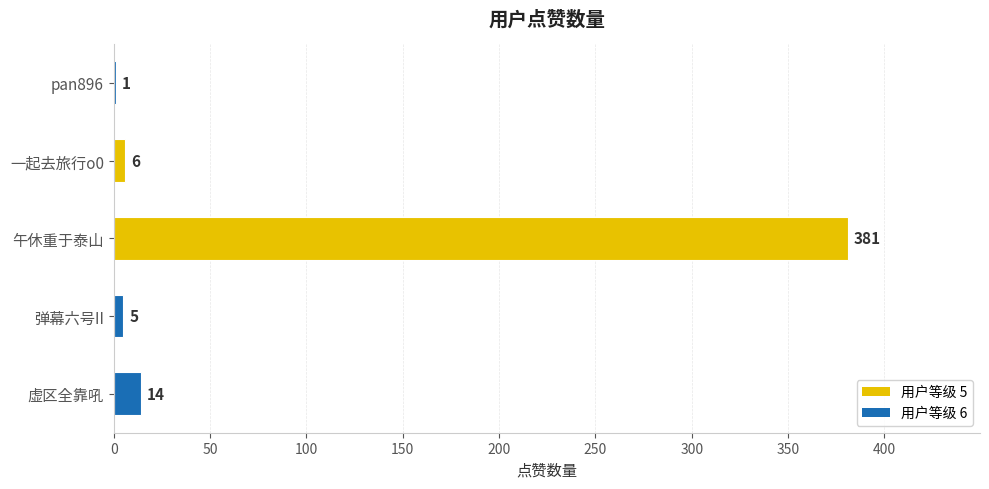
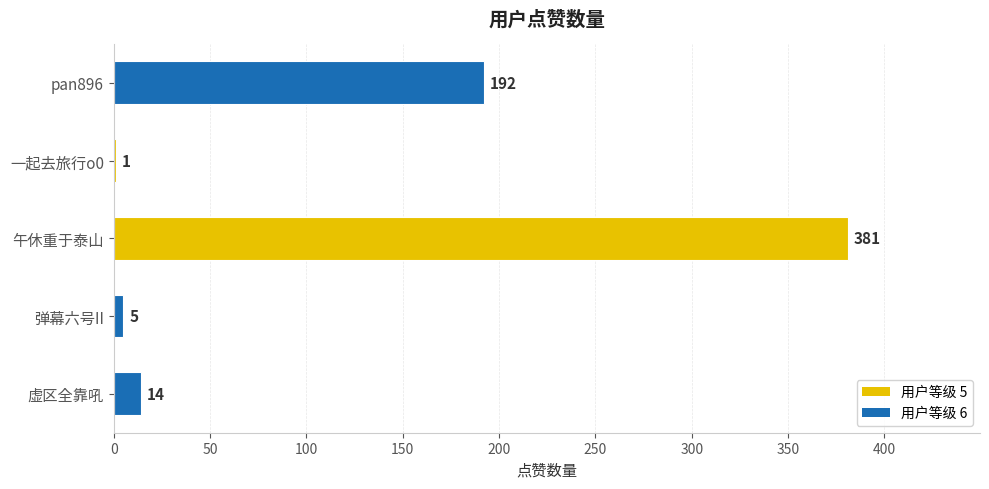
  {
-   "pan896": 1,
-   "一起去旅行o0": 6,
+   "pan896": 192,
+   "一起去旅行o0": 1,
    "午休重于泰山": 381,
    "弹幕六号II": 5,
    "虚区全靠吼": 14
  }
